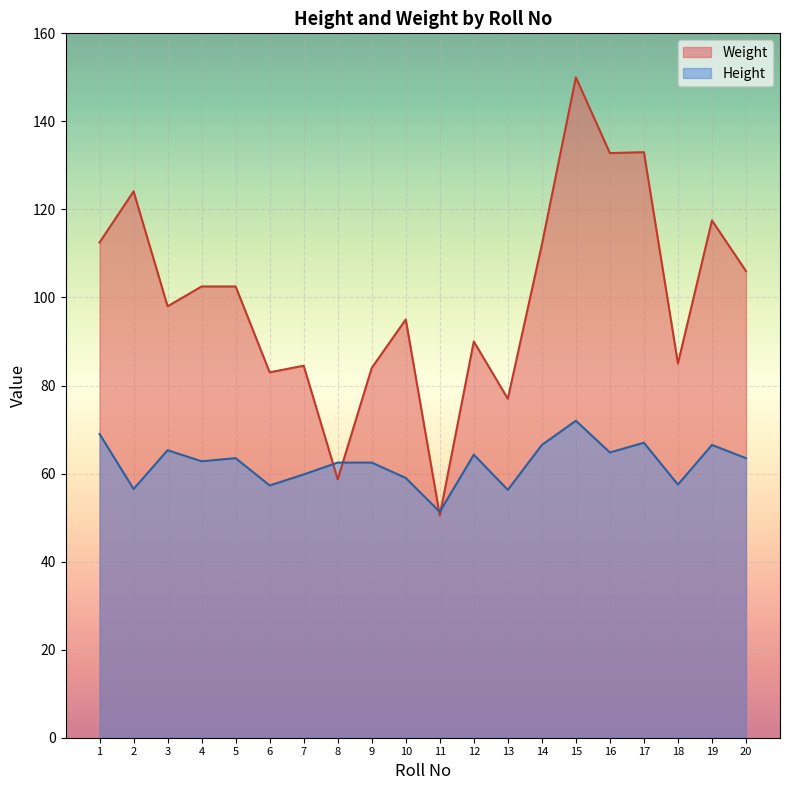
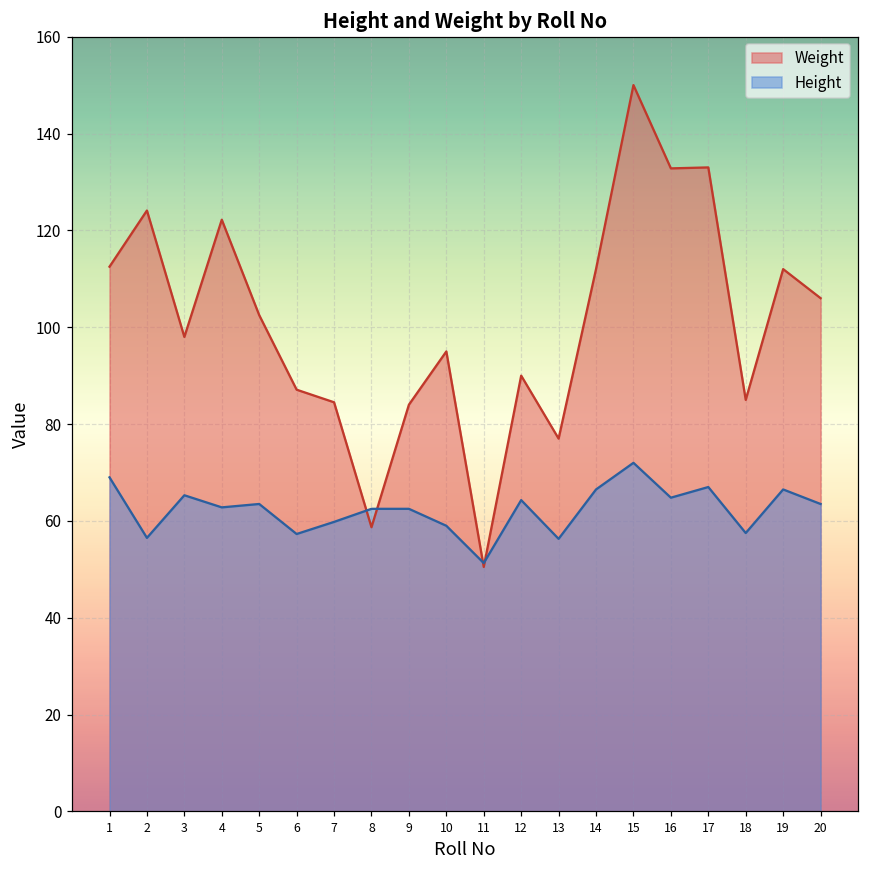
  {
    "Weight": {
      "1": 113,
      "2": 124,
      "3": 98,
-     "4": 103,
+     "4": 122,
      "5": 103,
-     "6": 83,
+     "6": 87,
      "7": 85,
      "8": 59,
      "9": 84,
      "10": 95,
      "11": 51,
      "12": 90,
      "13": 77,
      "14": 112,
      "15": 150,
      "16": 133,
      "17": 133,
      "18": 85,
-     "19": 118,
+     "19": 112,
      "20": 106
    },
    "Height": {
      "1": 69,
      "2": 57,
      "3": 65,
      "4": 63,
      "5": 64,
      "6": 57,
      "7": 60,
      "8": 63,
      "9": 63,
      "10": 59,
      "11": 51,
      "12": 64,
      "13": 56,
      "14": 67,
      "15": 72,
      "16": 65,
      "17": 67,
      "18": 58,
      "19": 67,
      "20": 64
    }
  }
